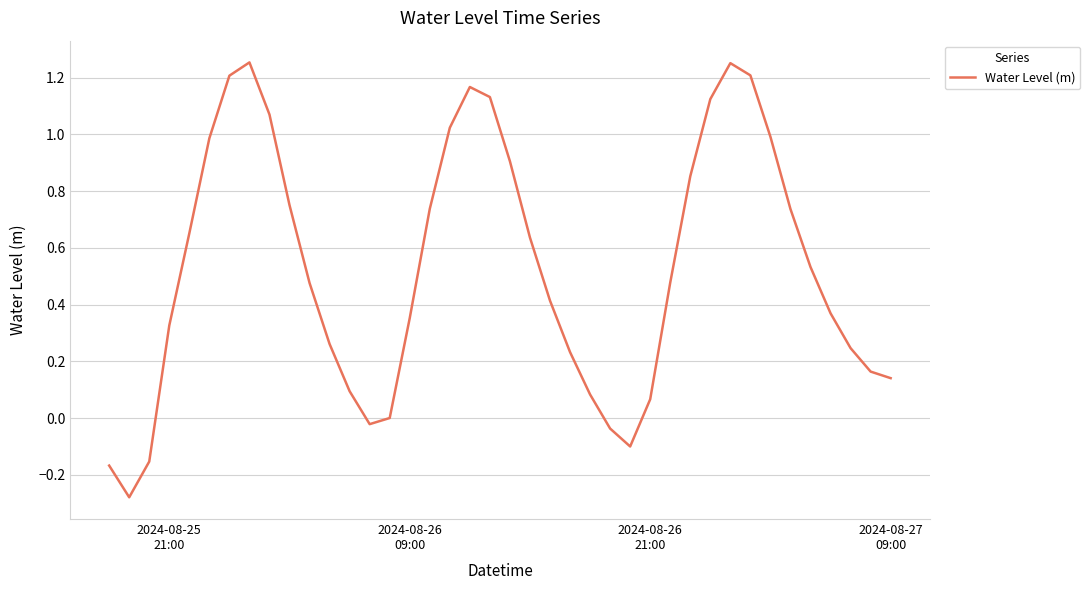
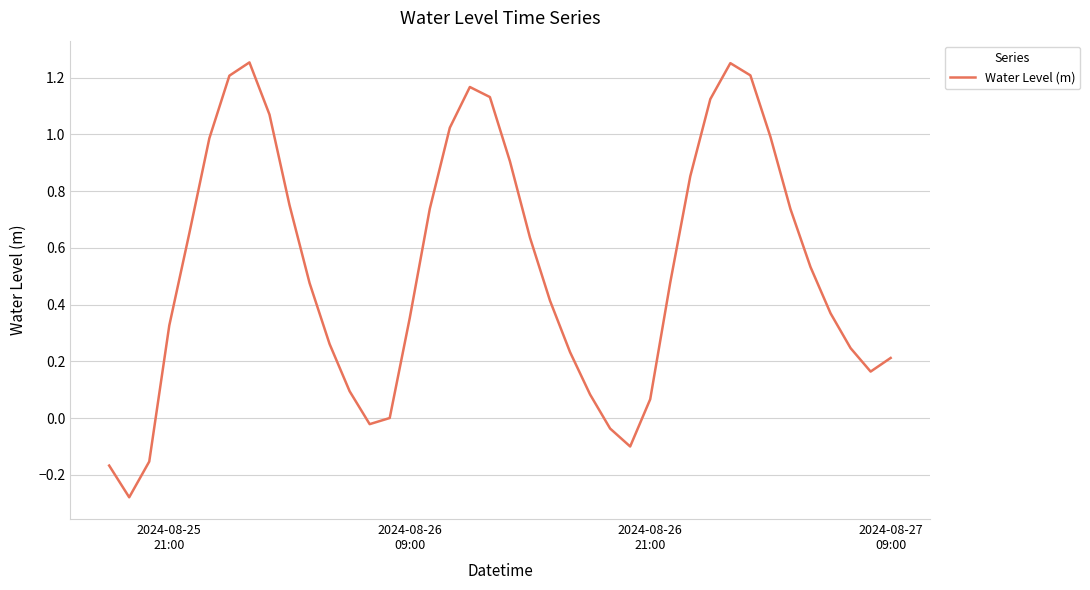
  {
    "2024-08-25 21:00": 0.33,
    "2024-08-26 09:00": 0.35,
    "2024-08-26 21:00": 0.07,
-   "2024-08-27 09:00": 0.14
+   "2024-08-27 09:00": 0.21
  }
